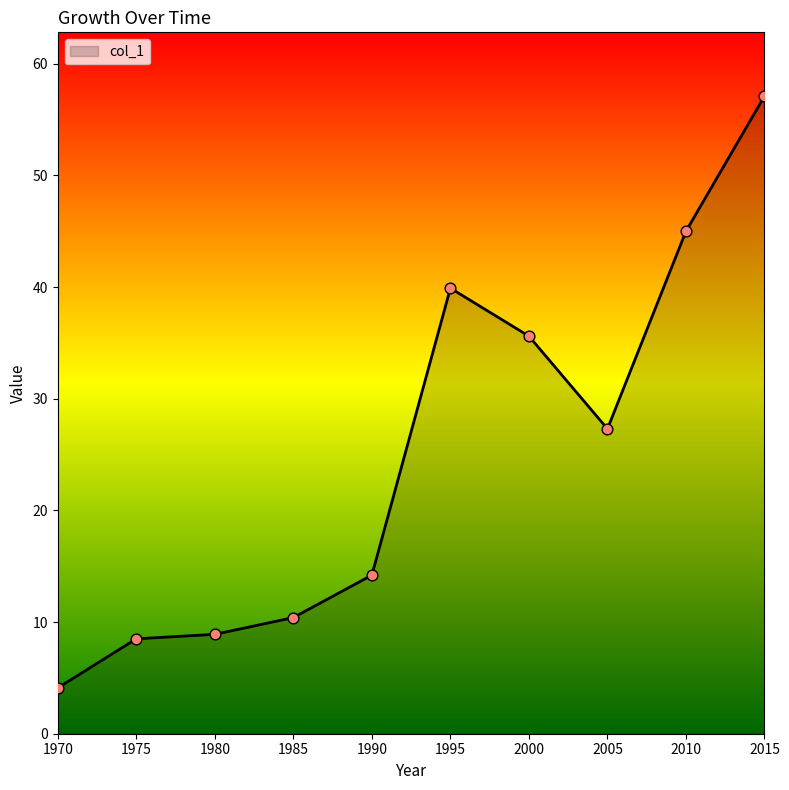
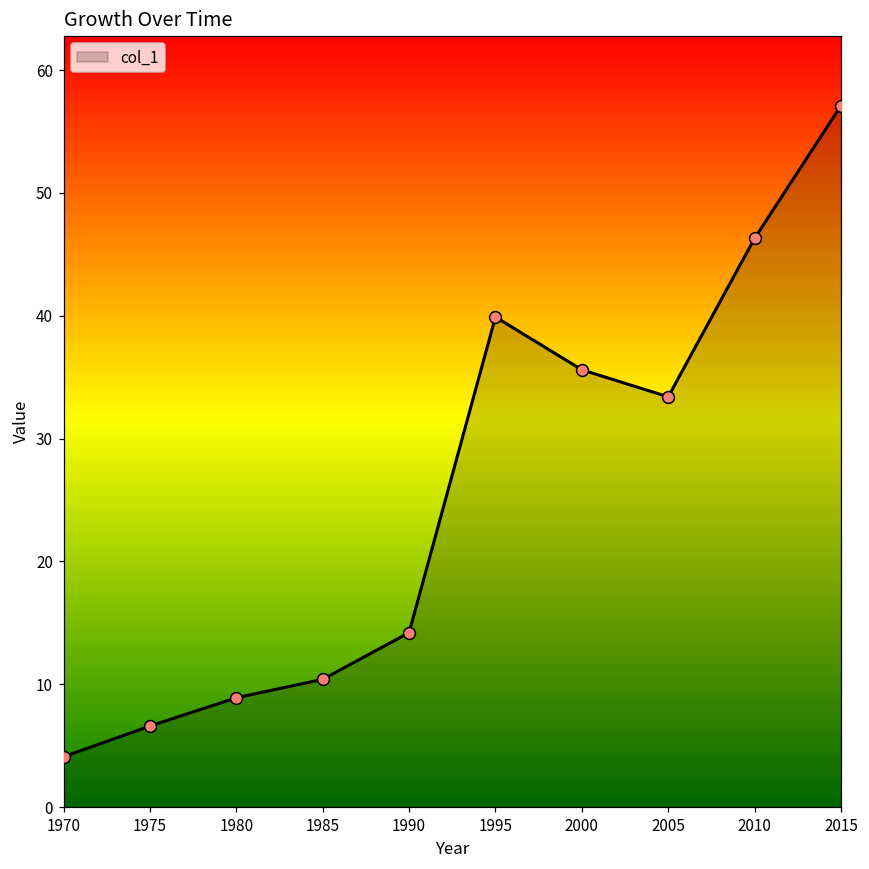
  {
    "1970": 4.1,
-   "1975": 8.5,
+   "1975": 6.6,
    "1980": 8.9,
    "1985": 10.4,
    "1990": 14.2,
    "1995": 39.9,
    "2000": 35.6,
-   "2005": 27.3,
-   "2010": 45.0,
+   "2005": 33.4,
+   "2010": 46.3,
    "2015": 57.1
  }
